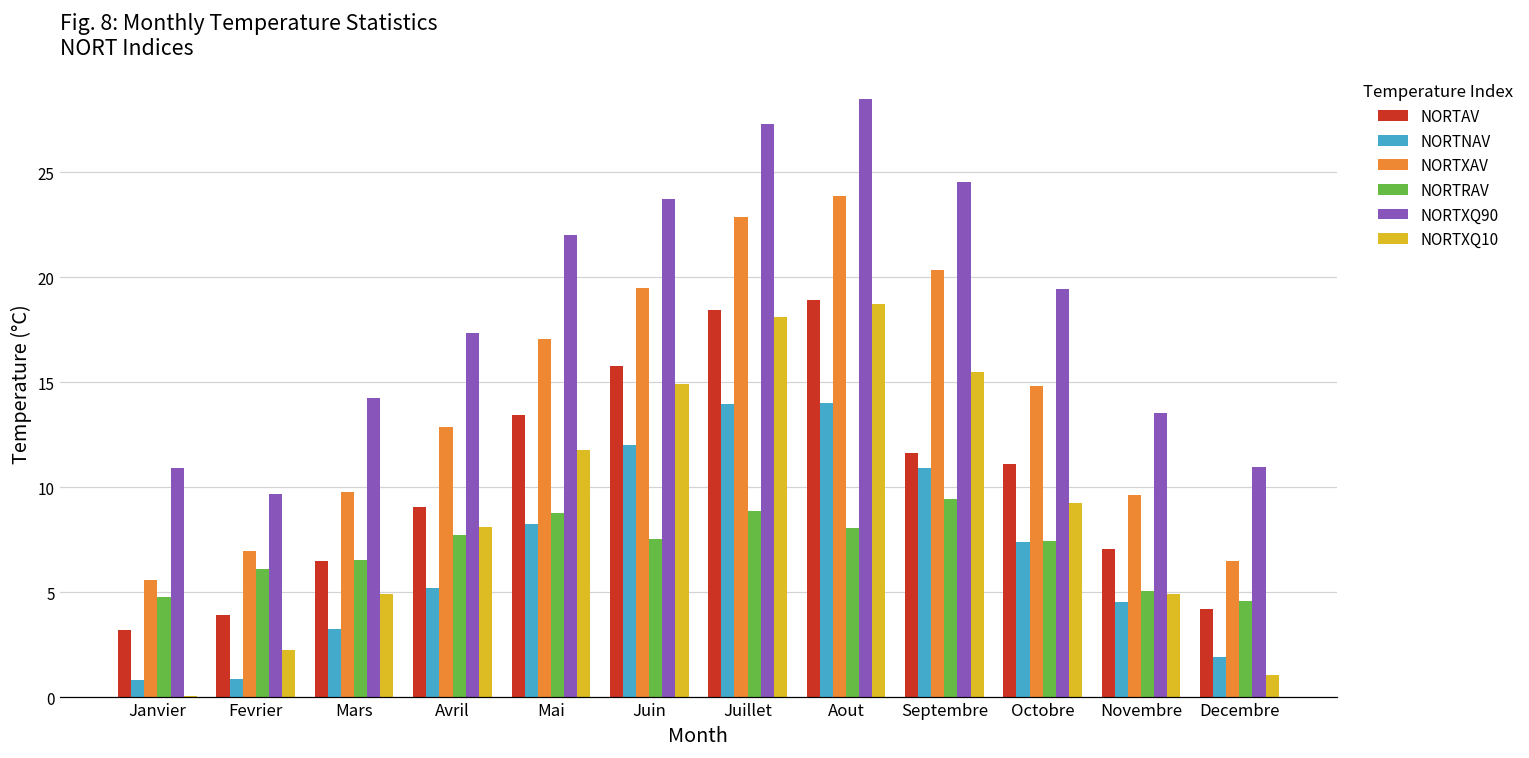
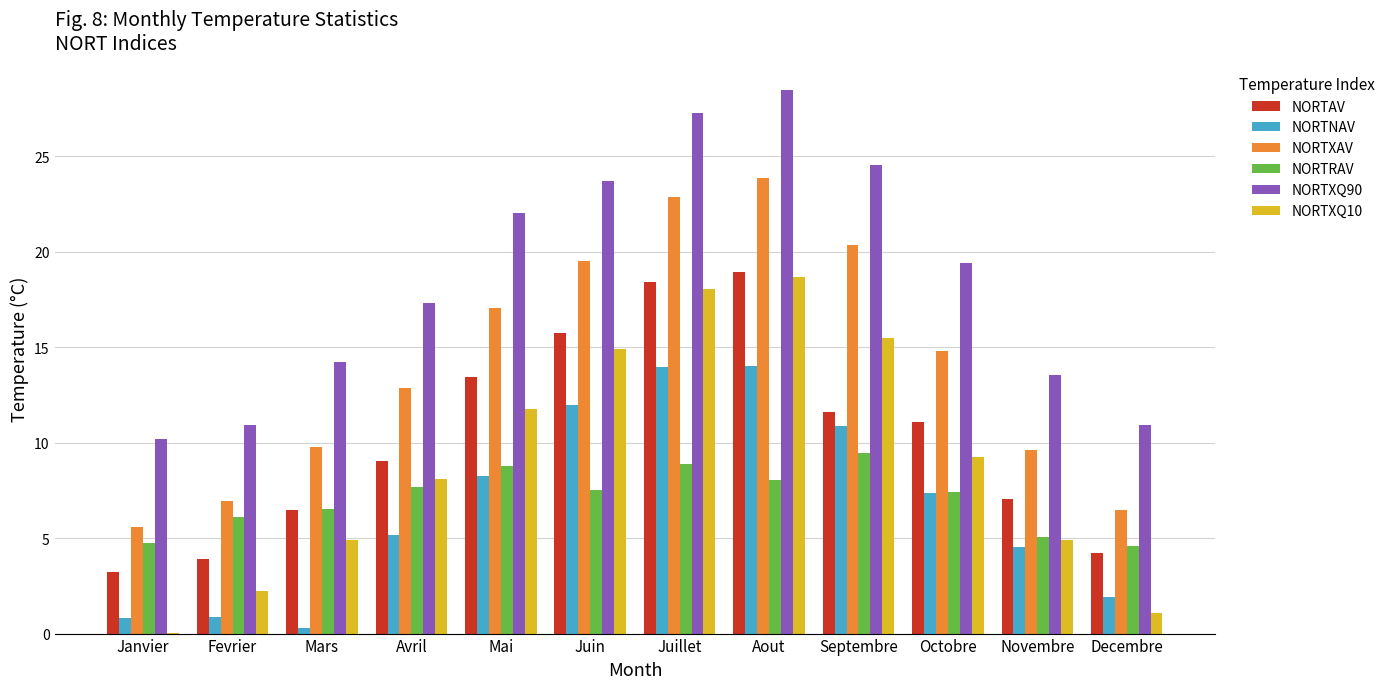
  {
    "NORTAV": {
      "Janvier": 3.2,
      "Fevrier": 3.9,
      "Mars": 6.5,
      "Avril": 9.0,
      "Mai": 13.4,
      "Juin": 15.7,
      "Juillet": 18.4,
      "Aout": 18.9,
      "Septembre": 11.6,
      "Octobre": 11.1,
      "Novembre": 7.1,
      "Decembre": 4.2
    },
    "NORTNAV": {
      "Janvier": 0.8,
      "Fevrier": 0.9,
-     "Mars": 3.2,
+     "Mars": 0.3,
      "Avril": 5.2,
      "Mai": 8.2,
      "Juin": 12.0,
      "Juillet": 14.0,
      "Aout": 14.0,
      "Septembre": 10.9,
      "Octobre": 7.4,
      "Novembre": 4.5,
      "Decembre": 1.9
    },
    "NORTRAV": {
      "Janvier": 4.8,
      "Fevrier": 6.1,
      "Mars": 6.6,
      "Avril": 7.7,
      "Mai": 8.8,
      "Juin": 7.5,
      "Juillet": 8.9,
      "Aout": 8.1,
      "Septembre": 9.5,
      "Octobre": 7.4,
      "Novembre": 5.1,
      "Decembre": 4.6
    },
    "NORTXQ90": {
-     "Janvier": 10.9,
-     "Fevrier": 9.7,
+     "Janvier": 10.2,
+     "Fevrier": 11.0,
      "Mars": 14.2,
      "Avril": 17.3,
      "Mai": 22.0,
      "Juin": 23.7,
      "Juillet": 27.3,
      "Aout": 28.5,
      "Septembre": 24.5,
      "Octobre": 19.4,
      "Novembre": 13.5,
      "Decembre": 10.9
    }
  }
